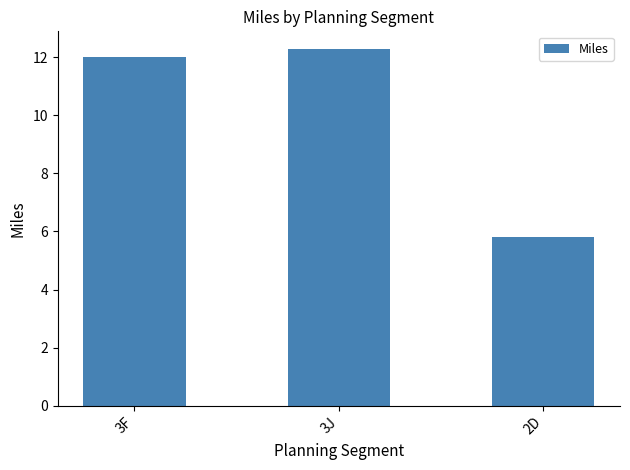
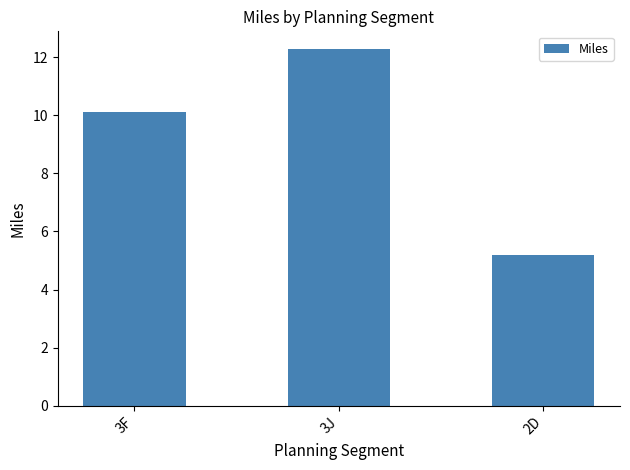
  {
-   "3F": 12.0,
+   "3F": 10.1,
    "3J": 12.3,
-   "2D": 5.8
+   "2D": 5.2
  }
